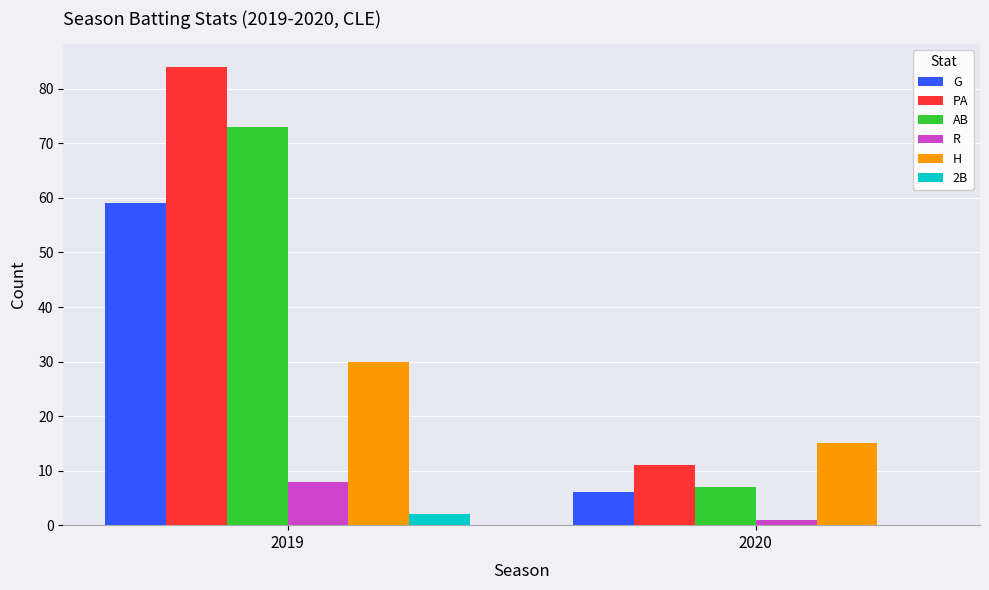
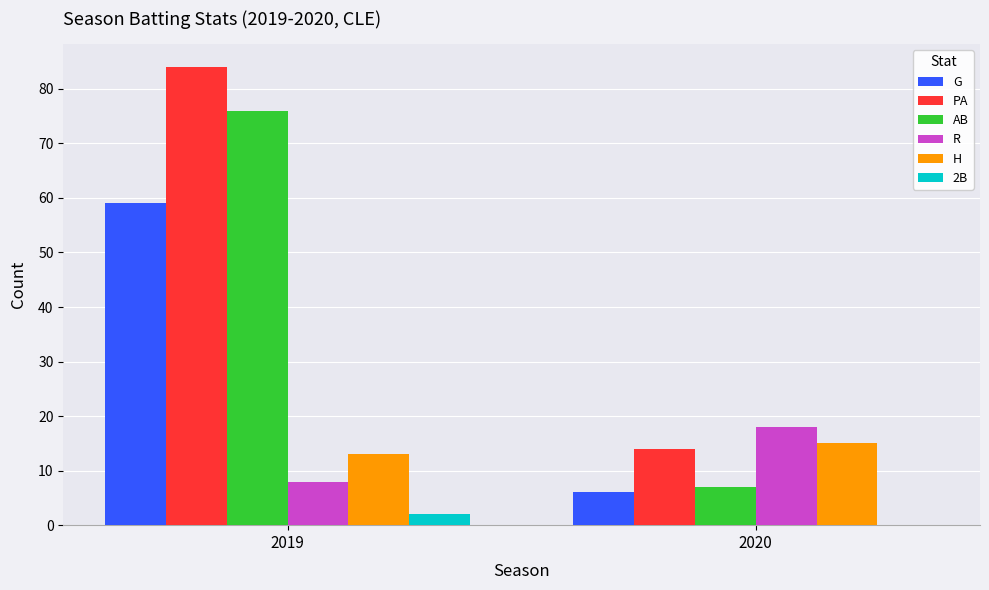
  {
    "G": {
      "2019": 59,
      "2020": 6
    },
    "PA": {
      "2019": 84,
-     "2020": 11
+     "2020": 14
    },
    "AB": {
-     "2019": 73,
+     "2019": 76,
      "2020": 7
    },
    "R": {
      "2019": 8,
-     "2020": 1
+     "2020": 18
    },
    "H": {
-     "2019": 30,
+     "2019": 13,
      "2020": 15
    },
    "2B": {
      "2019": 2,
      "2020": 0
    }
  }
